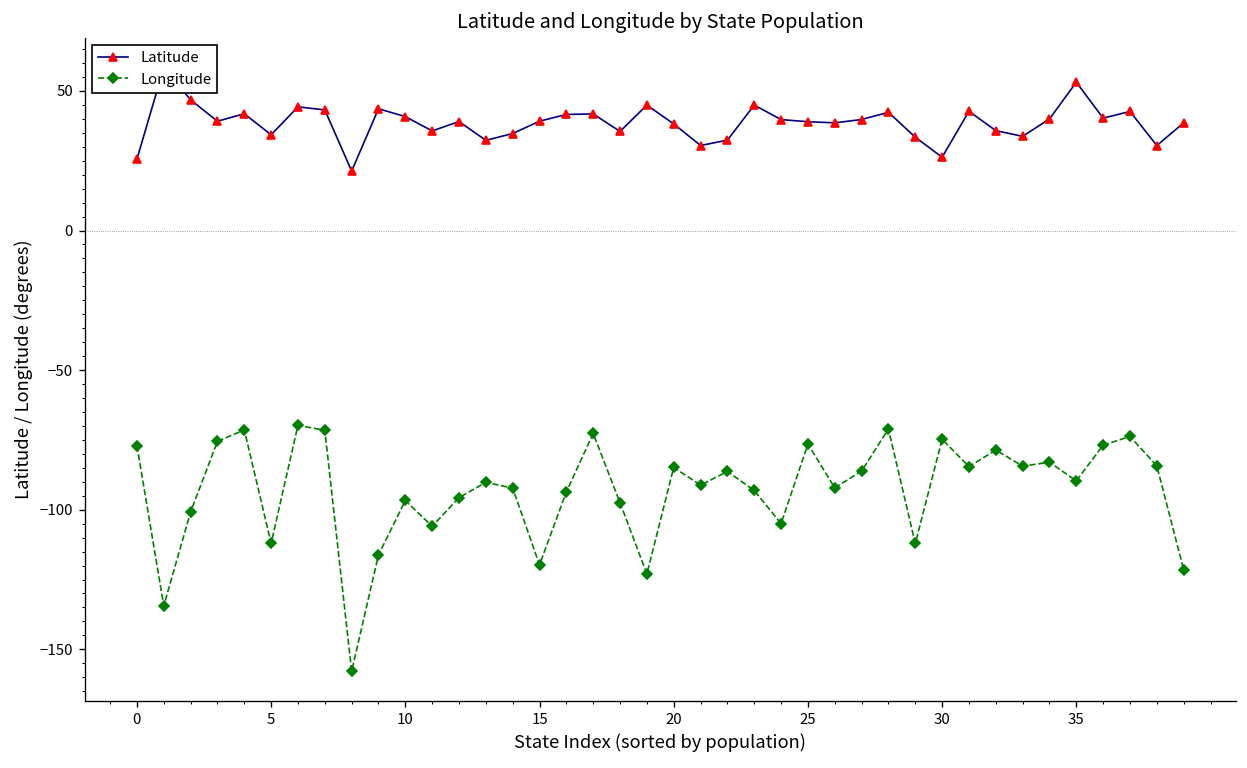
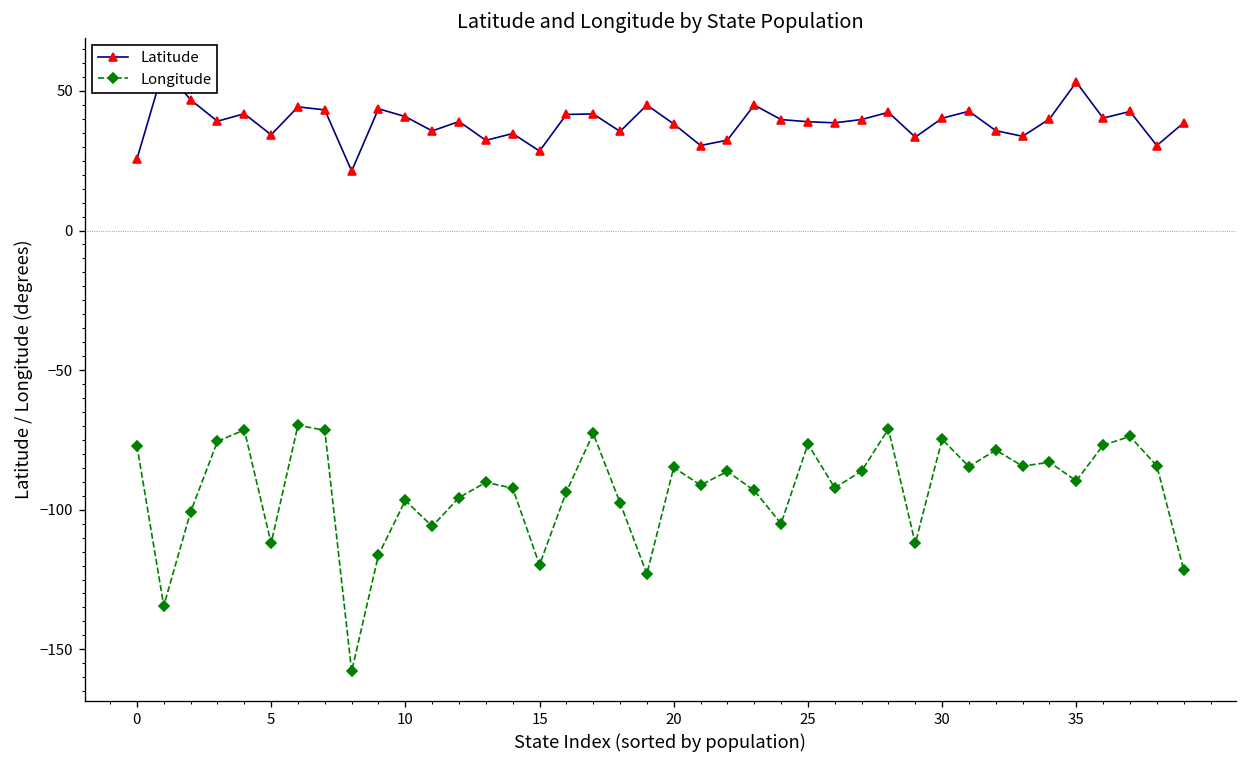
  {
    "Latitude": {
      "0": 26,
      "5": 34,
      "10": 41,
-     "15": 39,
+     "15": 28,
      "20": 38,
      "25": 39,
-     "30": 26,
+     "30": 40,
      "35": 53
    },
    "Longitude": {
      "0": -77,
      "5": -112,
      "10": -97,
      "15": -120,
      "20": -85,
      "25": -76,
      "30": -75,
      "35": -90
    }
  }
